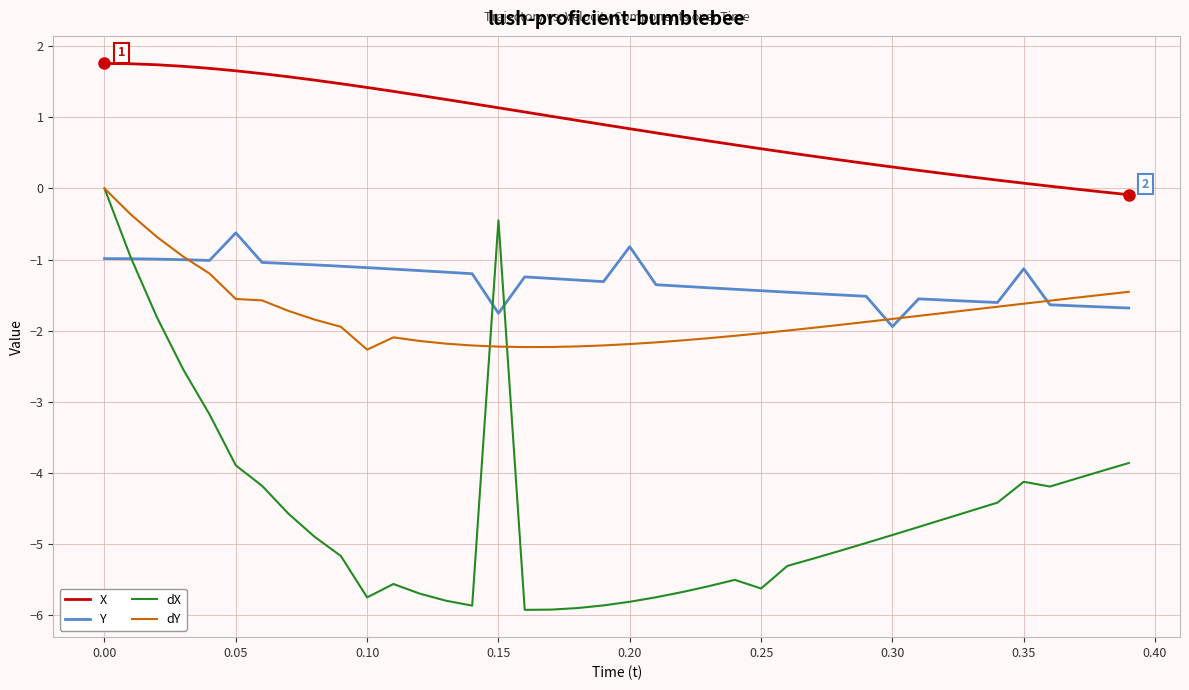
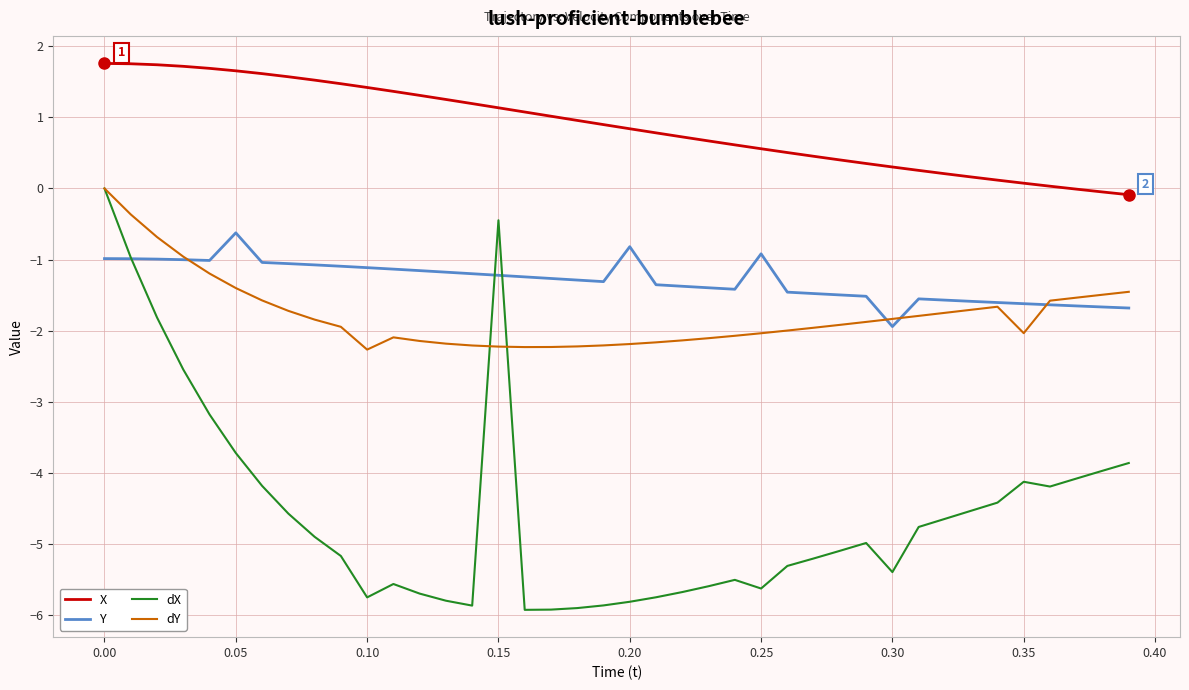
  {
    "Y": {
      "0.00": -1.0,
      "0.05": -0.6,
      "0.10": -1.1,
-     "0.15": -1.8,
+     "0.15": -1.2,
      "0.20": -0.8,
-     "0.25": -1.4,
+     "0.25": -0.9,
      "0.30": -1.9,
-     "0.35": -1.1
+     "0.35": -1.6
    },
    "dX": {
-     "0.05": -3.9,
+     "0.05": -3.7,
      "0.10": -5.7,
      "0.15": -0.4,
      "0.20": -5.8,
      "0.25": -5.6,
-     "0.30": -4.9,
+     "0.30": -5.4,
      "0.35": -4.1
    },
    "dY": {
-     "0.05": -1.6,
+     "0.05": -1.4,
      "0.10": -2.3,
      "0.15": -2.2,
      "0.20": -2.2,
      "0.25": -2.0,
      "0.30": -1.8,
-     "0.35": -1.6
+     "0.35": -2.0
    }
  }
